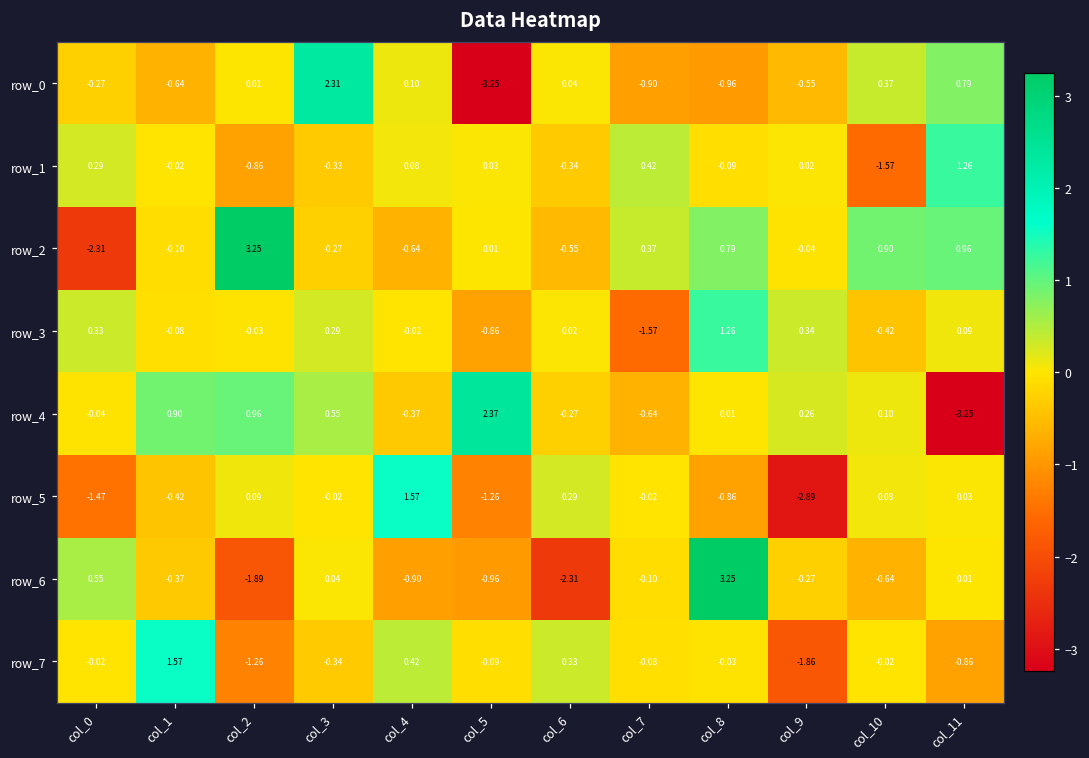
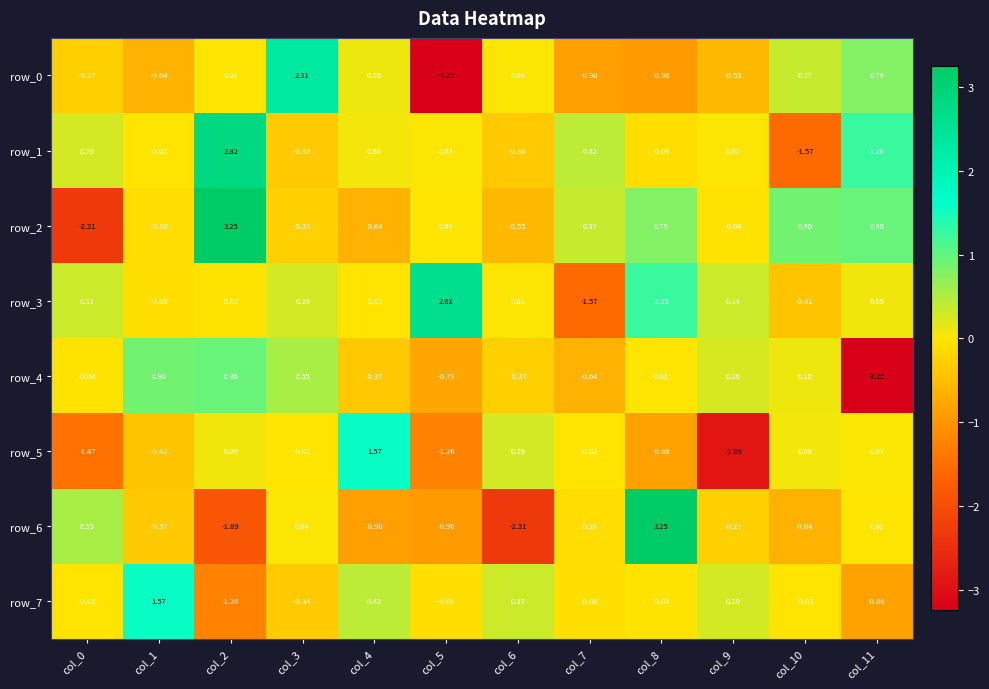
  {
    "row_0": {
      "col_0": -0.27,
      "col_1": -0.64,
      "col_2": 0.01,
      "col_3": 2.31,
      "col_4": 0.10,
      "col_5": -3.25,
      "col_6": 0.04,
      "col_7": -0.90,
      "col_8": -0.96,
      "col_9": -0.55,
      "col_10": 0.37,
      "col_11": 0.79
    },
    "row_1": {
      "col_0": 0.29,
      "col_1": -0.02,
-     "col_2": -0.86,
+     "col_2": 2.82,
      "col_3": -0.33,
      "col_4": 0.08,
      "col_5": 0.03,
      "col_6": -0.34,
      "col_7": 0.42,
      "col_8": -0.09,
      "col_9": 0.02,
      "col_10": -1.57,
      "col_11": 1.26
    },
    "row_2": {
      "col_0": -2.31,
      "col_1": -0.10,
      "col_2": 3.25,
      "col_3": -0.27,
      "col_4": -0.64,
      "col_5": 0.01,
      "col_6": -0.55,
      "col_7": 0.37,
      "col_8": 0.79,
      "col_9": -0.04,
      "col_10": 0.90,
      "col_11": 0.96
    },
    "row_3": {
      "col_0": 0.33,
      "col_1": -0.08,
      "col_2": -0.03,
      "col_3": 0.29,
      "col_4": -0.02,
-     "col_5": -0.86,
+     "col_5": 2.61,
      "col_6": 0.02,
      "col_7": -1.57,
      "col_8": 1.26,
      "col_9": 0.34,
      "col_10": -0.42,
      "col_11": 0.09
    },
    "row_4": {
      "col_0": -0.04,
      "col_1": 0.90,
      "col_2": 0.96,
      "col_3": 0.55,
      "col_4": -0.37,
-     "col_5": 2.37,
+     "col_5": -0.79,
      "col_6": -0.27,
      "col_7": -0.64,
      "col_8": 0.01,
      "col_9": 0.26,
      "col_10": 0.10,
      "col_11": -3.25
    },
    "row_5": {
      "col_0": -1.47,
      "col_1": -0.42,
      "col_2": 0.09,
      "col_3": -0.02,
      "col_4": 1.57,
      "col_5": -1.26,
      "col_6": 0.29,
      "col_7": -0.02,
      "col_8": -0.86,
      "col_9": -2.89,
      "col_10": 0.08,
      "col_11": 0.03
    },
    "row_6": {
      "col_0": 0.55,
      "col_1": -0.37,
      "col_2": -1.89,
      "col_3": 0.04,
      "col_4": -0.90,
      "col_5": -0.96,
      "col_6": -2.31,
      "col_7": -0.10,
      "col_8": 3.25,
      "col_9": -0.27,
      "col_10": -0.64,
      "col_11": 0.01
    },
    "row_7": {
      "col_0": -0.02,
      "col_1": 1.57,
      "col_2": -1.26,
      "col_3": -0.34,
      "col_4": 0.42,
      "col_5": -0.09,
      "col_6": 0.33,
      "col_7": -0.08,
      "col_8": -0.03,
-     "col_9": -1.86,
+     "col_9": 0.29,
      "col_10": -0.02,
      "col_11": -0.86
    }
  }
